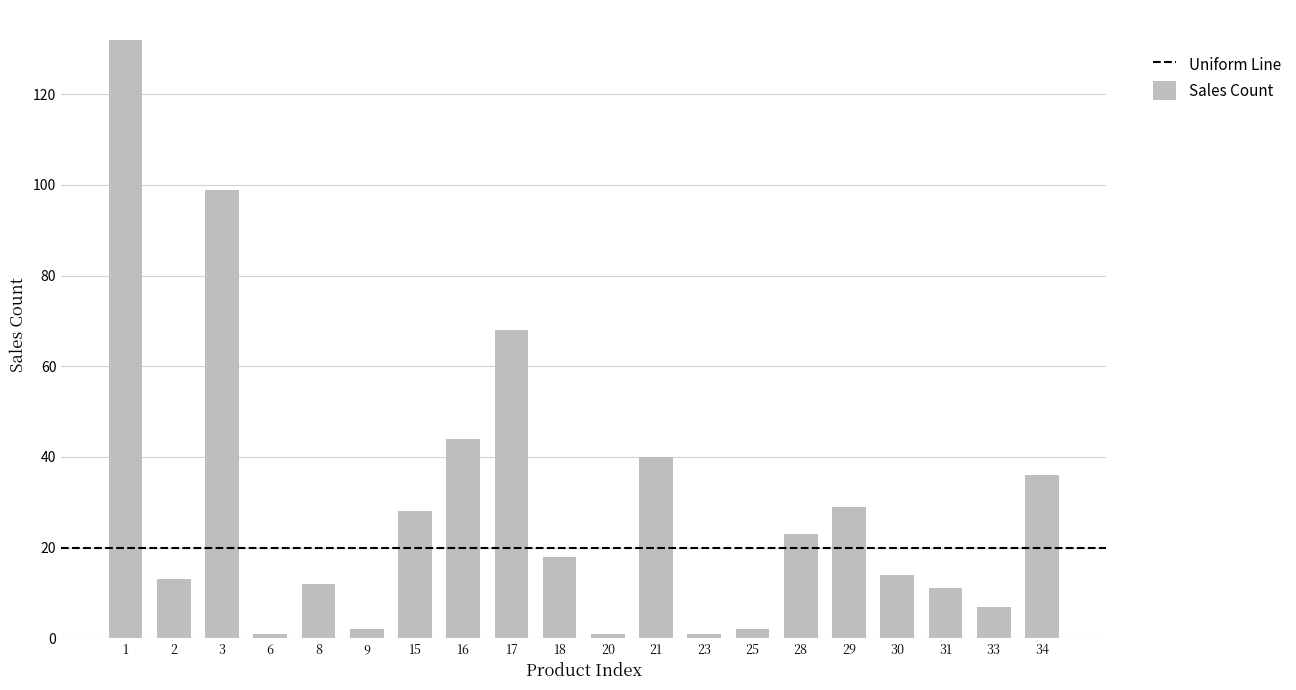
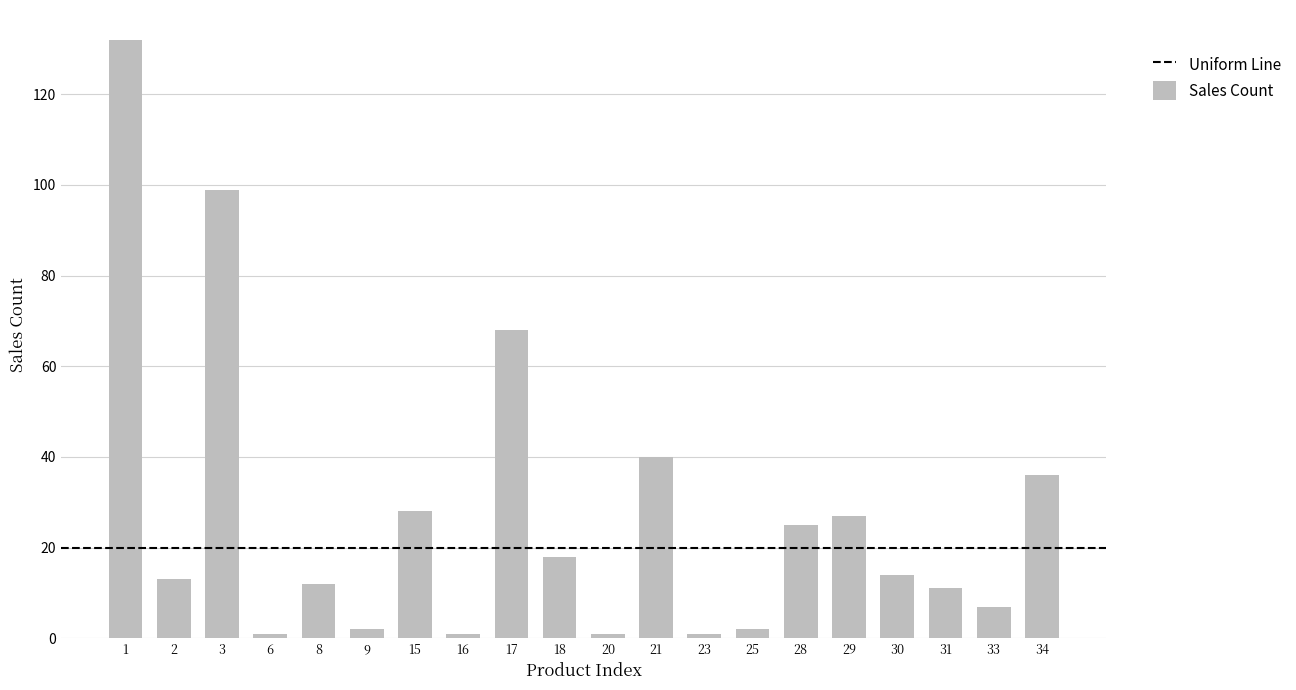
  {
    "1": 132,
    "2": 13,
    "3": 99,
    "6": 1,
    "8": 12,
    "9": 2,
    "15": 28,
-   "16": 44,
+   "16": 1,
    "17": 68,
    "18": 18,
    "20": 1,
    "21": 40,
    "23": 1,
    "25": 2,
-   "28": 23,
-   "29": 29,
+   "28": 25,
+   "29": 27,
    "30": 14,
    "31": 11,
    "33": 7,
    "34": 36
  }
